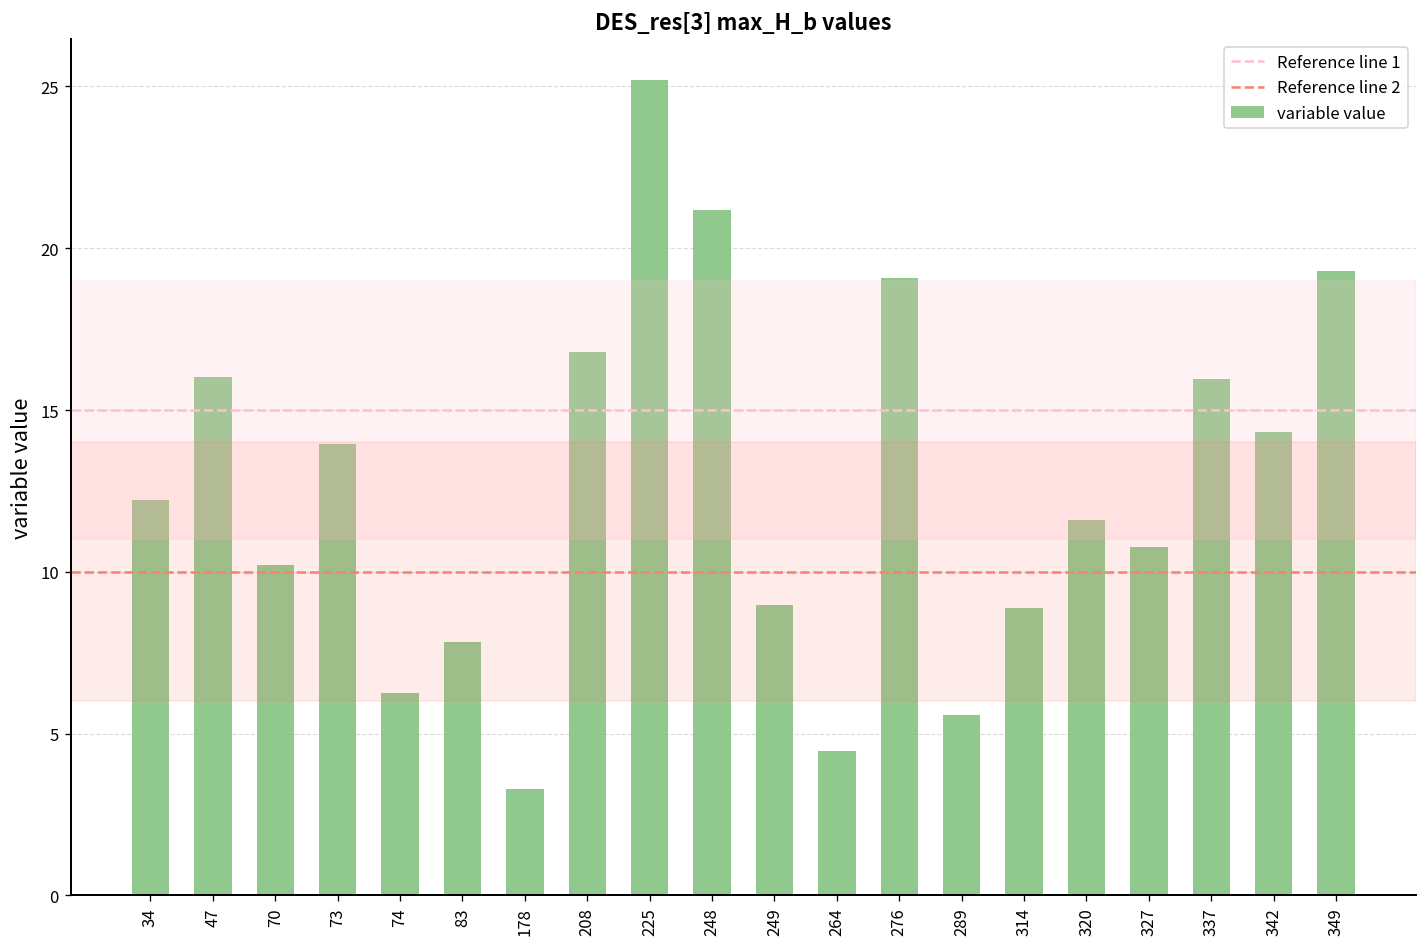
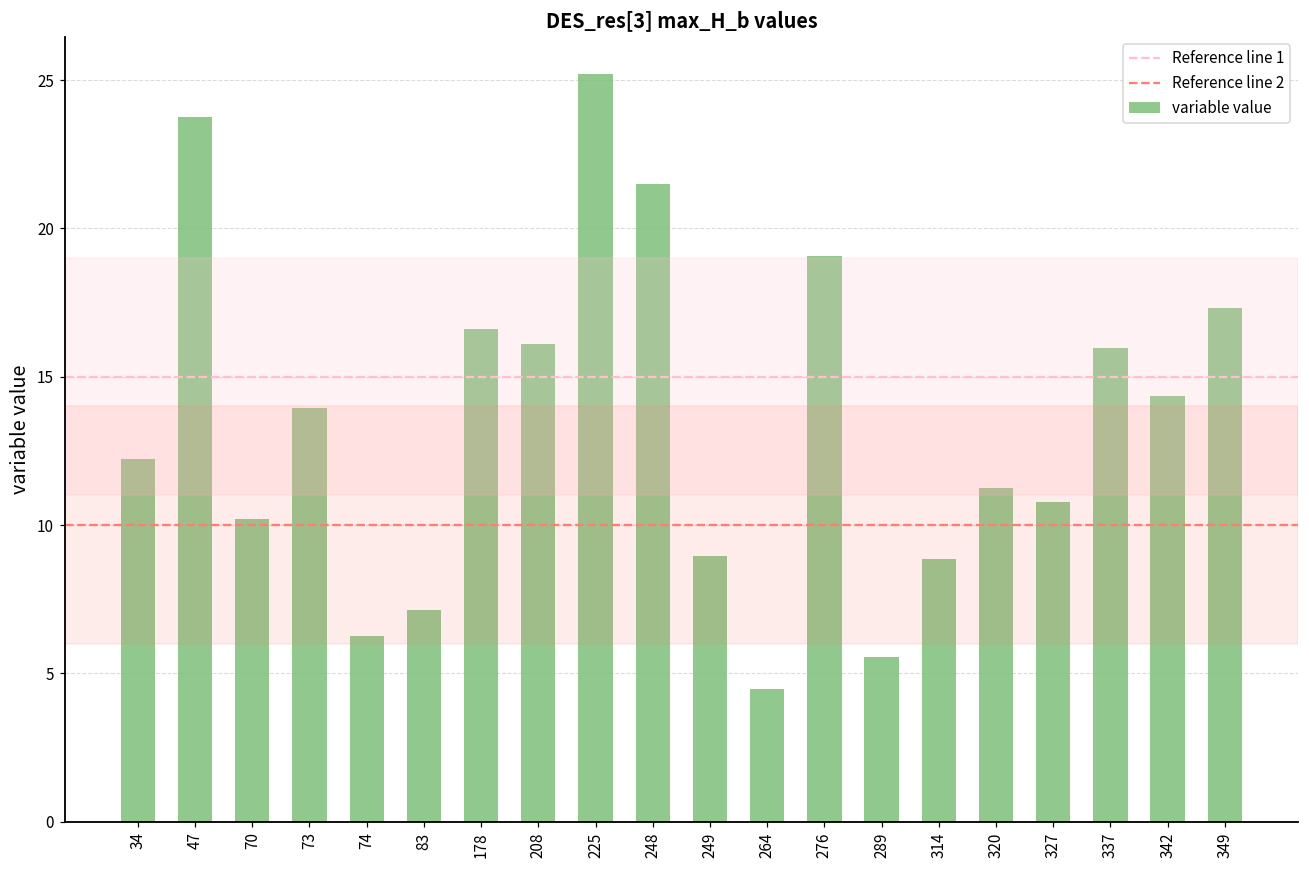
  {
    "34": 12.2,
-   "47": 16.0,
+   "47": 23.7,
    "70": 10.2,
    "73": 14.0,
    "74": 6.3,
-   "83": 7.8,
-   "178": 3.3,
-   "208": 16.8,
+   "83": 7.1,
+   "178": 16.6,
+   "208": 16.1,
    "225": 25.2,
-   "248": 21.2,
+   "248": 21.5,
    "249": 9.0,
    "264": 4.5,
    "276": 19.1,
    "289": 5.6,
    "314": 8.9,
-   "320": 11.6,
+   "320": 11.3,
    "327": 10.8,
    "337": 16.0,
    "342": 14.3,
-   "349": 19.3
+   "349": 17.3
  }
